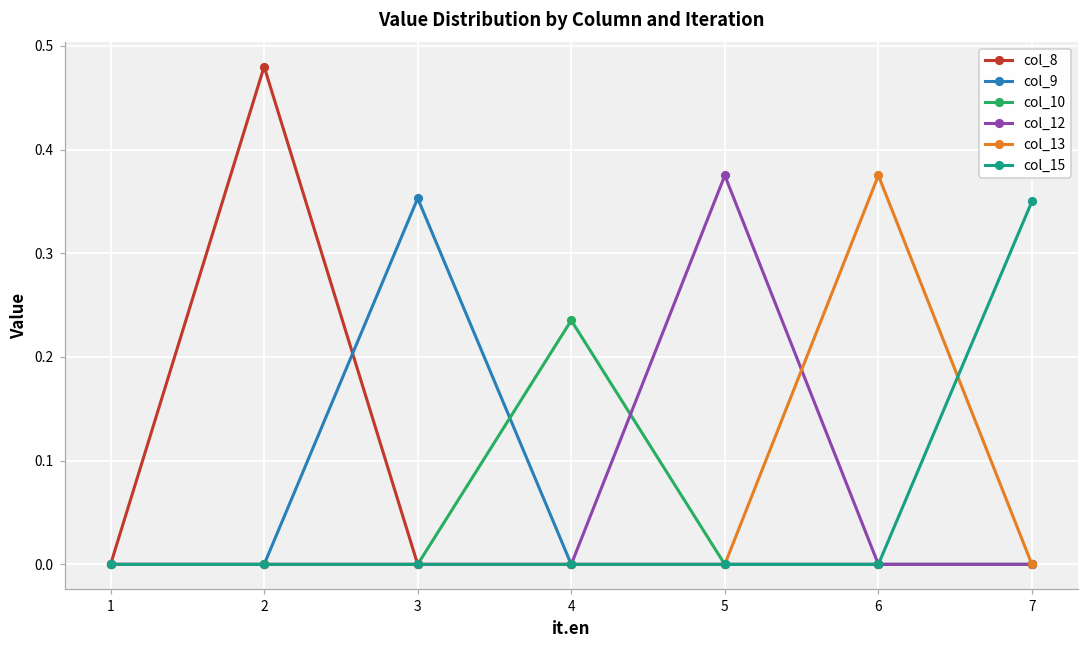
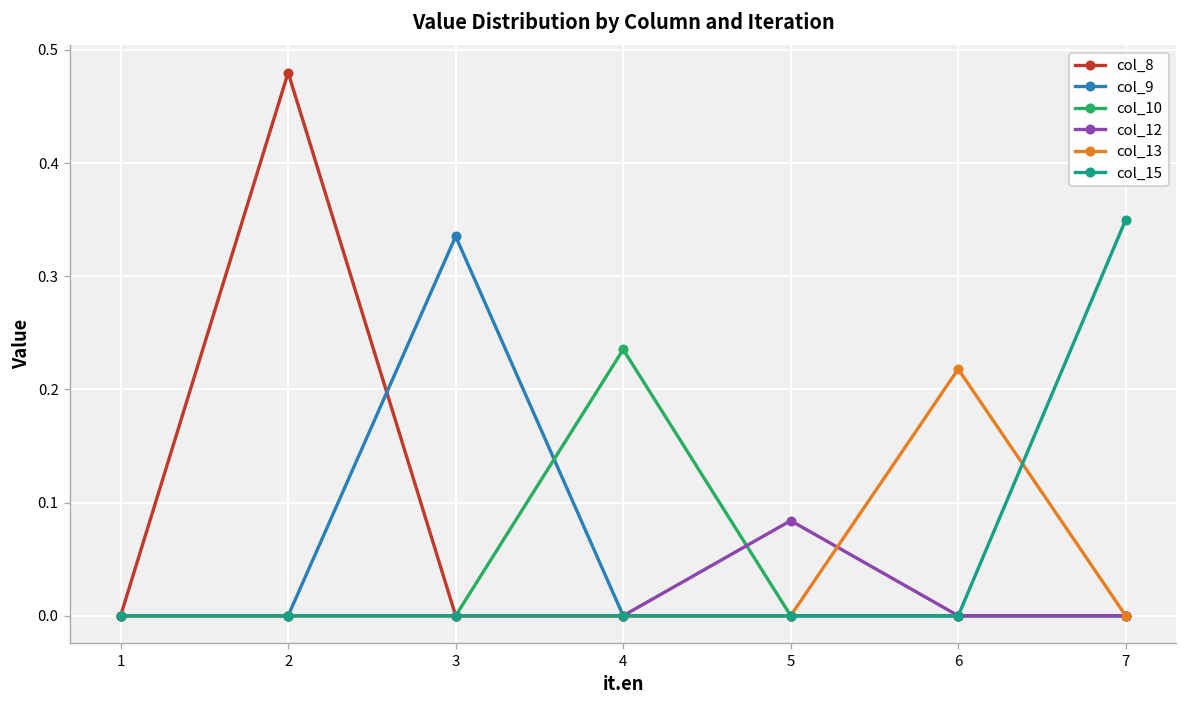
  {
    "col_8": {
      "2": 0.48
    },
    "col_9": {
-     "3": 0.35
+     "3": 0.34
    },
    "col_12": {
-     "5": 0.38
+     "5": 0.08
    },
    "col_13": {
-     "6": 0.38
+     "6": 0.22
    }
  }
